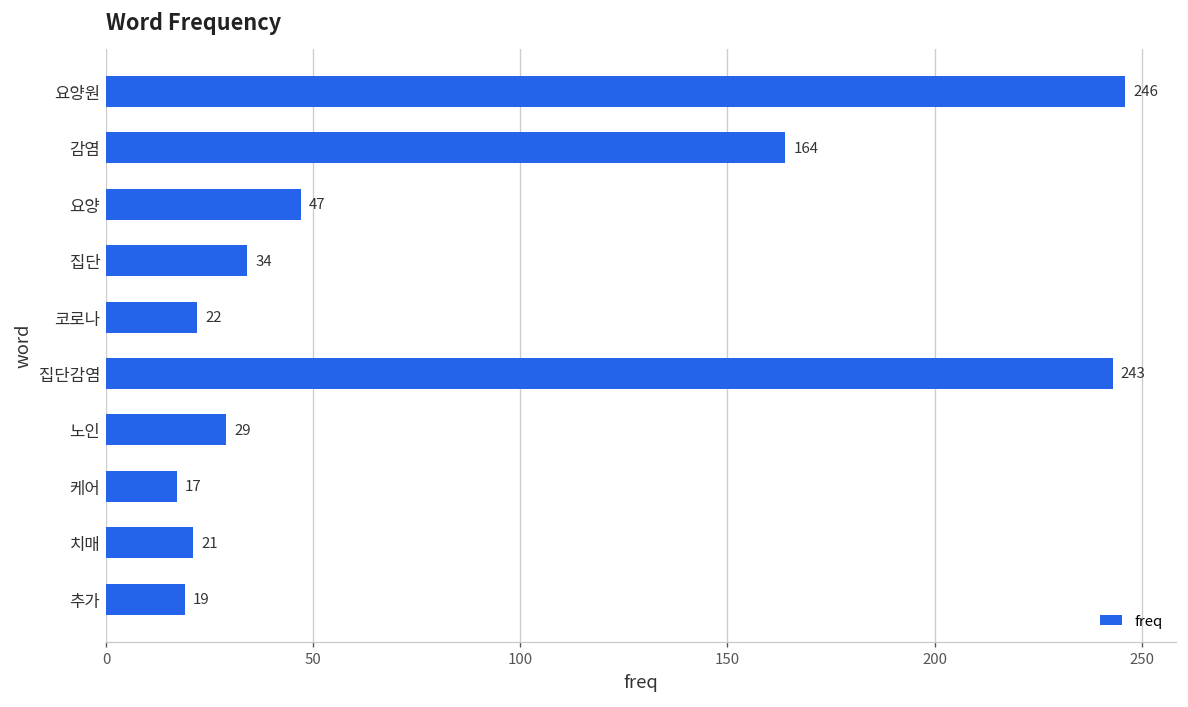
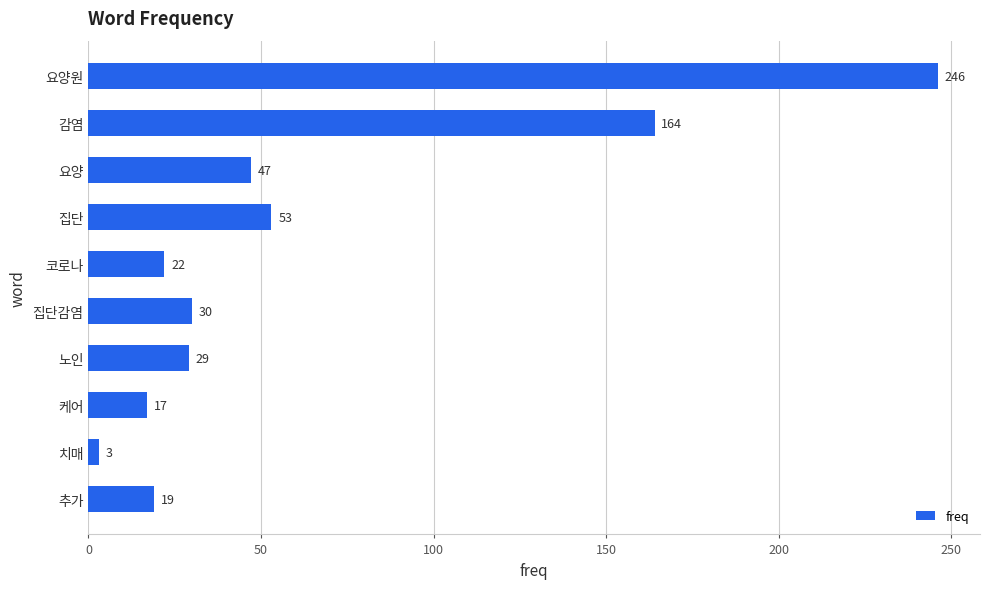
  {
    "요양원": 246,
    "감염": 164,
    "요양": 47,
-   "집단": 34,
+   "집단": 53,
    "코로나": 22,
-   "집단감염": 243,
+   "집단감염": 30,
    "노인": 29,
    "케어": 17,
-   "치매": 21,
+   "치매": 3,
    "추가": 19
  }
